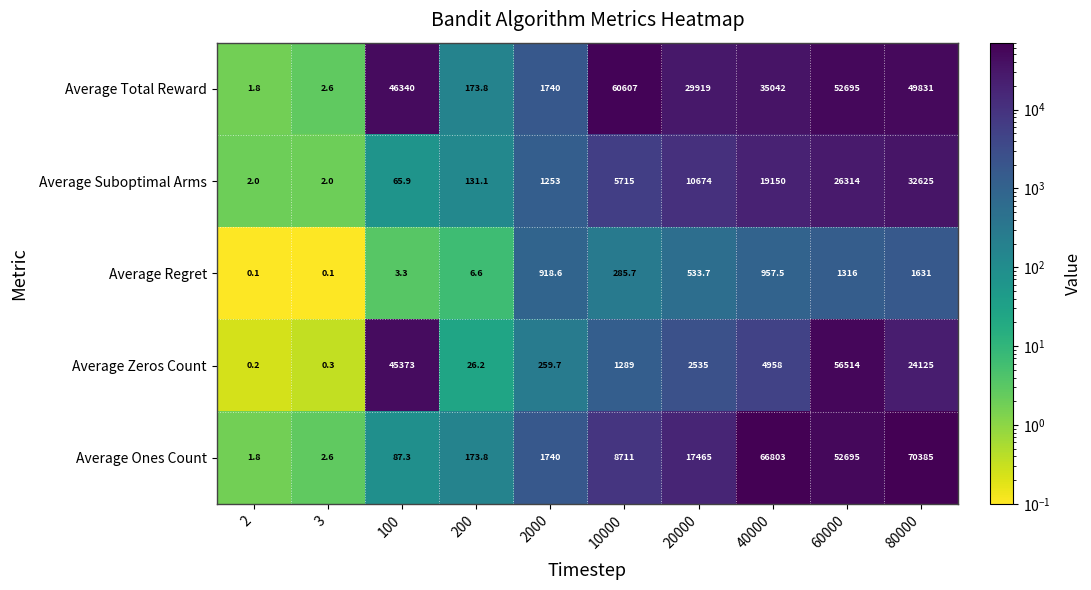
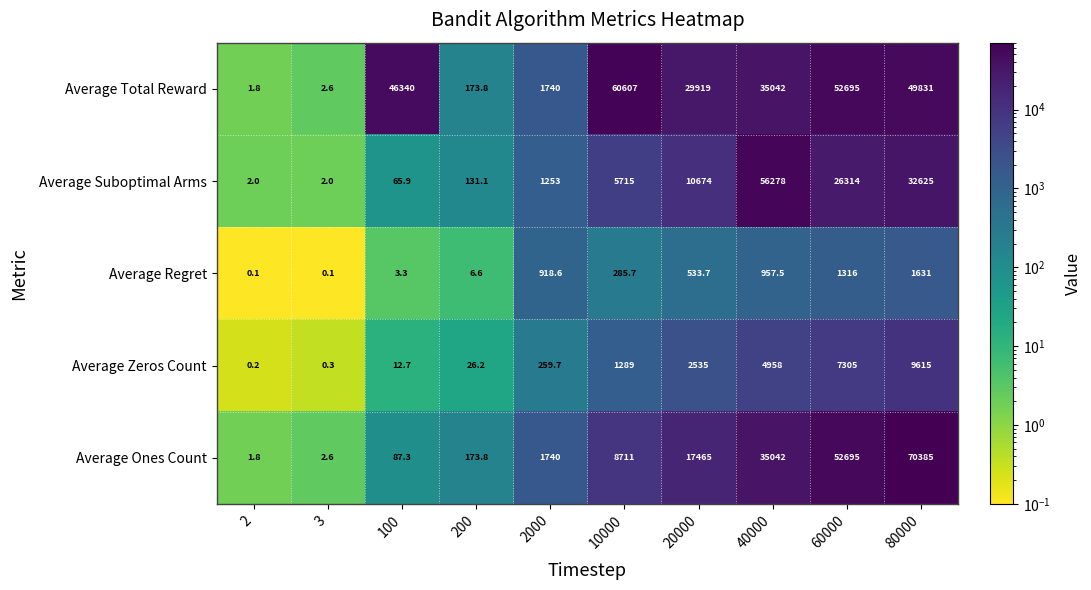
  {
    "Average Total Reward": {
      "2": 1.8,
      "3": 2.6,
      "100": 46340,
      "200": 173.8,
      "2000": 1740,
      "10000": 60607,
      "20000": 29919,
      "40000": 35042,
      "60000": 52695,
      "80000": 49831
    },
    "Average Suboptimal Arms": {
      "2": 2.0,
      "3": 2.0,
      "100": 65.9,
      "200": 131.1,
      "2000": 1253,
      "10000": 5715,
      "20000": 10674,
-     "40000": 19150,
+     "40000": 56278,
      "60000": 26314,
      "80000": 32625
    },
    "Average Regret": {
      "2": 0.1,
      "3": 0.1,
      "100": 3.3,
      "200": 6.6,
      "2000": 918.6,
      "10000": 285.7,
      "20000": 533.7,
      "40000": 957.5,
      "60000": 1316,
      "80000": 1631
    },
    "Average Zeros Count": {
      "2": 0.2,
      "3": 0.3,
-     "100": 45373,
+     "100": 12.7,
      "200": 26.2,
      "2000": 259.7,
      "10000": 1289,
      "20000": 2535,
      "40000": 4958,
-     "60000": 56514,
-     "80000": 24125
+     "60000": 7305,
+     "80000": 9615
    },
    "Average Ones Count": {
      "2": 1.8,
      "3": 2.6,
      "100": 87.3,
      "200": 173.8,
      "2000": 1740,
      "10000": 8711,
      "20000": 17465,
-     "40000": 66803,
+     "40000": 35042,
      "60000": 52695,
      "80000": 70385
    }
  }
